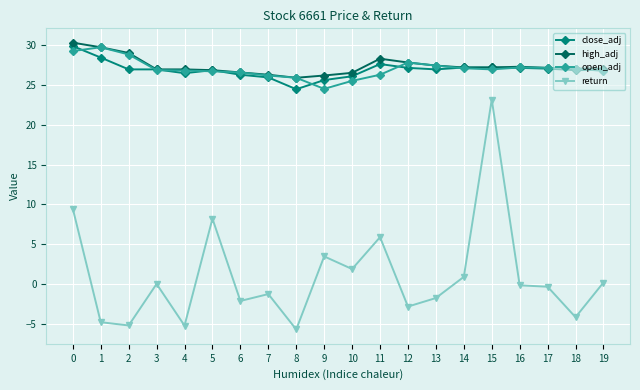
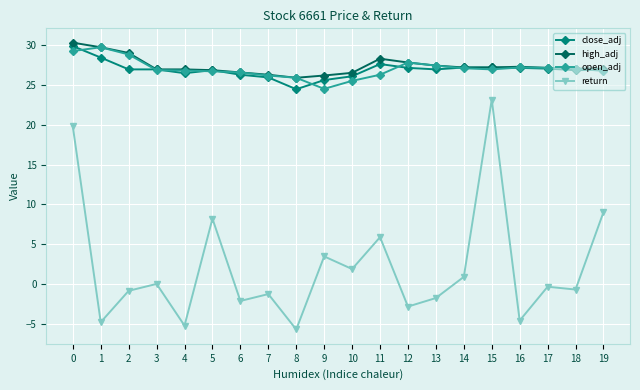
  {
    "return": {
-     "0": 9,
+     "0": 20,
      "1": -5,
-     "2": -5,
+     "2": -1,
      "3": 0,
      "4": -5,
      "5": 8,
      "6": -2,
      "7": -1,
      "8": -6,
      "9": 3,
      "10": 2,
      "11": 6,
      "12": -3,
      "13": -2,
      "14": 1,
      "15": 23,
-     "16": 0,
+     "16": -5,
      "17": 0,
-     "18": -4,
-     "19": 0
+     "18": -1,
+     "19": 9
    }
  }
